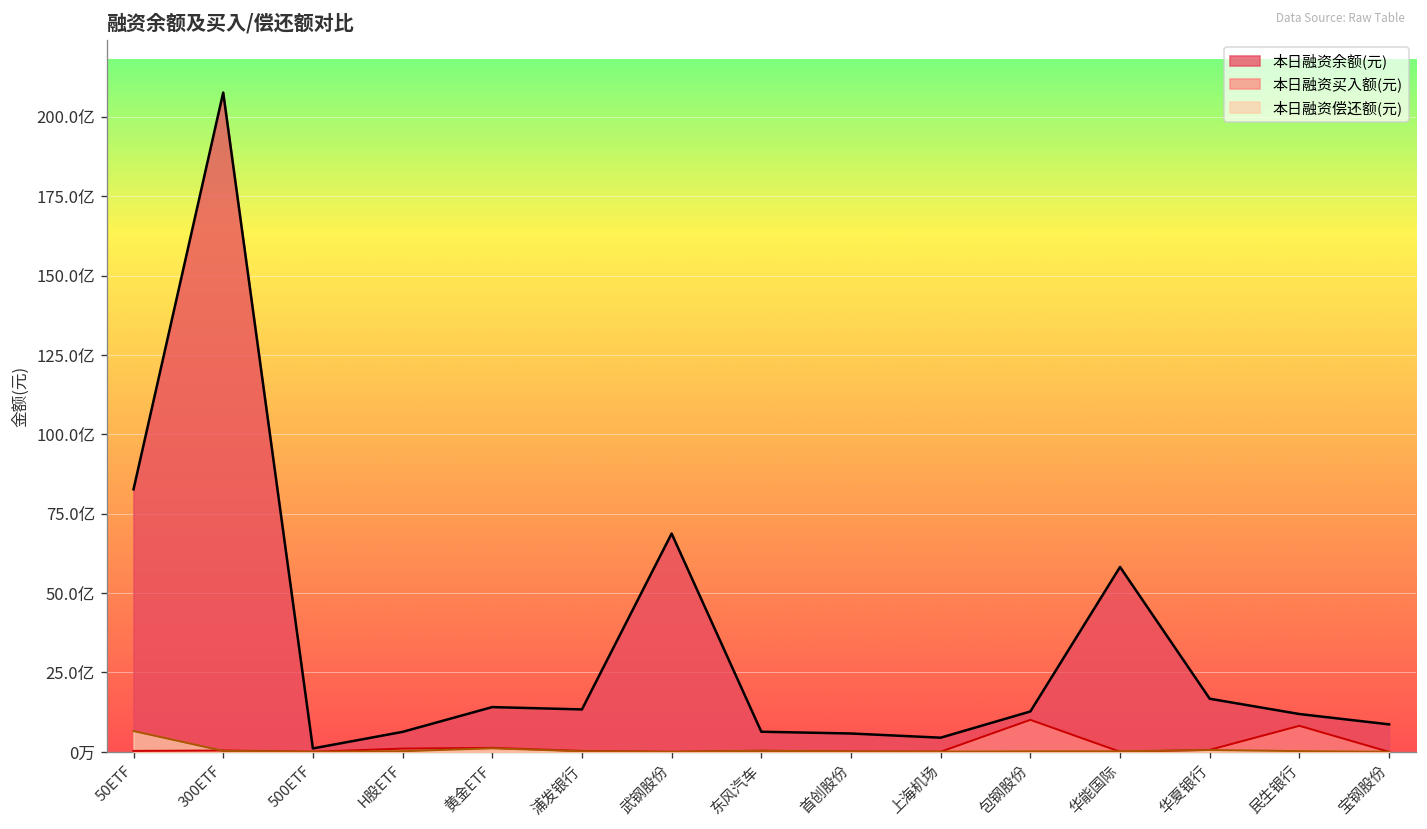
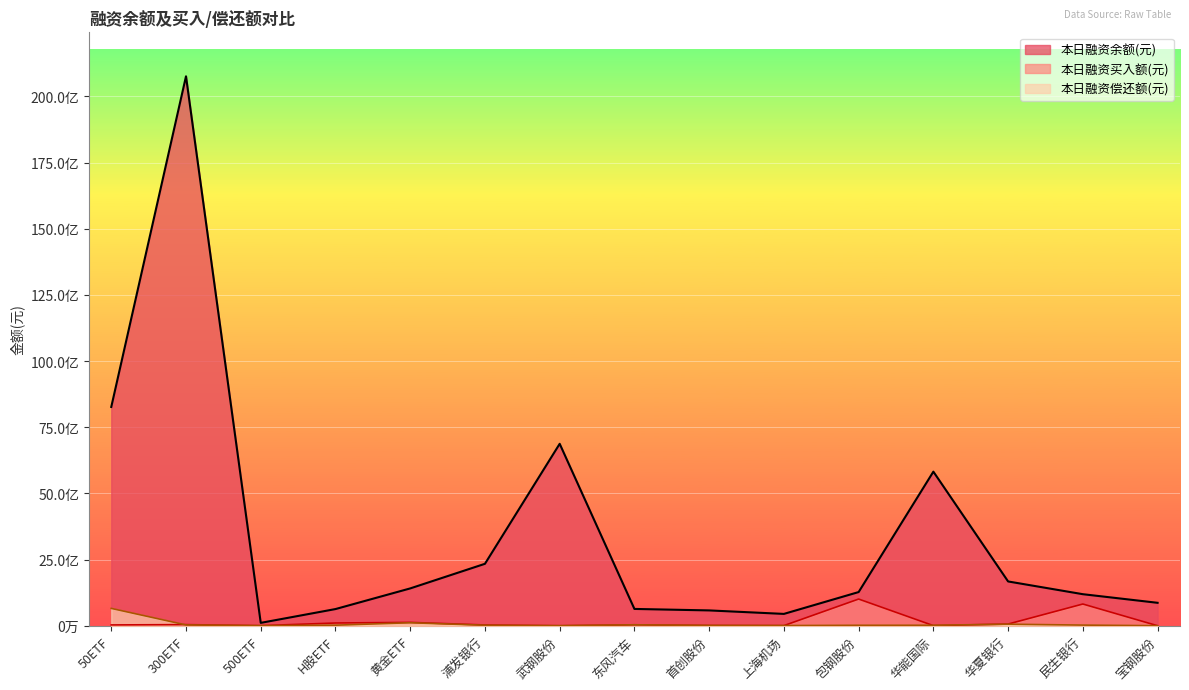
  {
    "本日融资余额(元)": {
      "50ETF": "83亿",
      "300ETF": "208亿",
      "500ETF": "1亿",
      "H股ETF": "6亿",
      "黄金ETF": "14亿",
-     "浦发银行": "13亿",
+     "浦发银行": "23亿",
      "武钢股份": "69亿",
      "东风汽车": "6亿",
      "首创股份": "6亿",
      "上海机场": "4亿",
      "包钢股份": "13亿",
      "华能国际": "58亿",
      "华夏银行": "17亿",
      "民生银行": "12亿",
      "宝钢股份": "9亿"
    },
    "本日融资买入额(元)": {
      "50ETF": "0亿",
      "包钢股份": "10亿",
      "民生银行": "8亿"
    },
    "本日融资偿还额(元)": {
      "50ETF": "7亿",
      "包钢股份": "0亿",
      "民生银行": "0亿"
    }
  }
